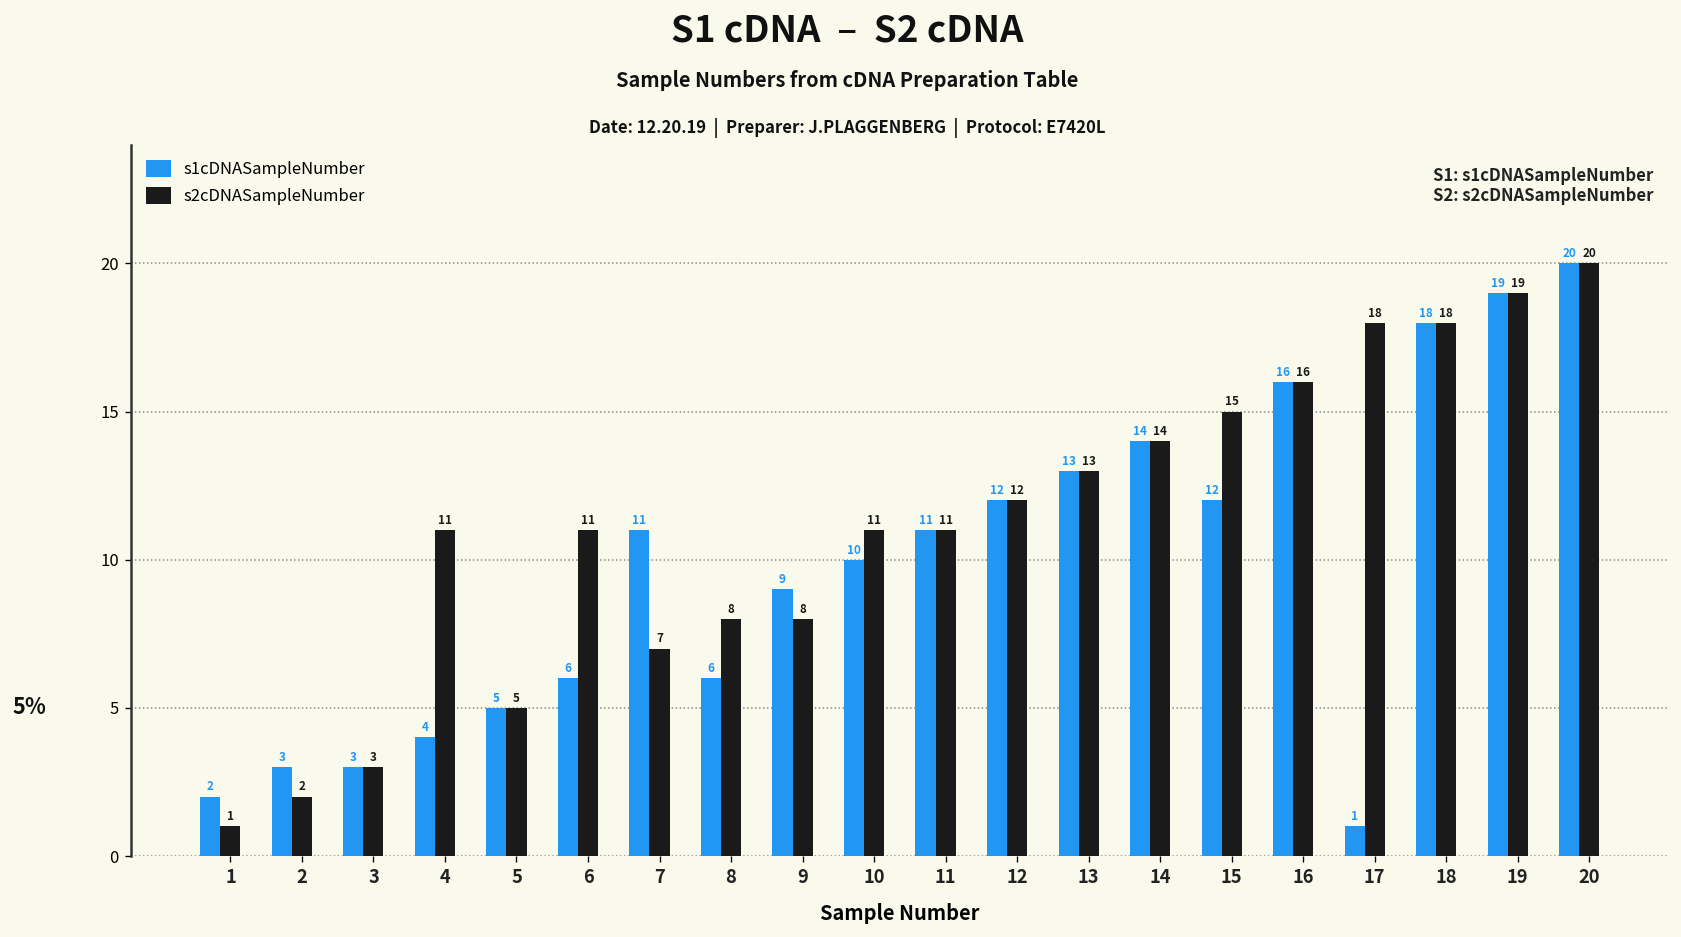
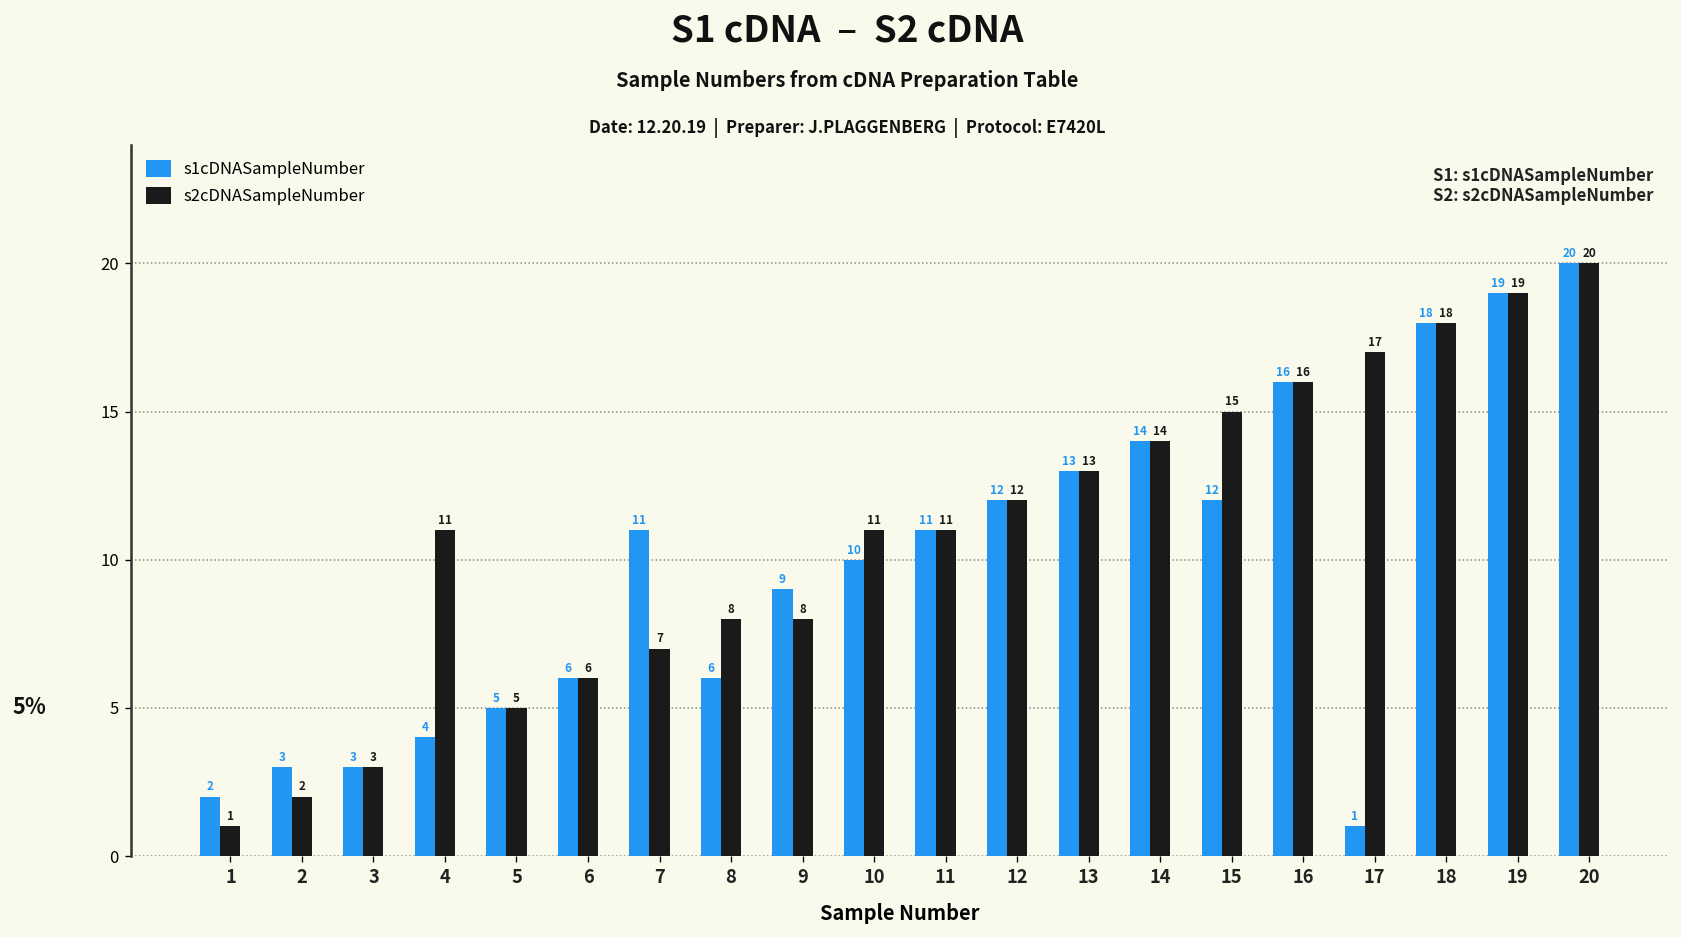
  {
    "s1cDNASampleNumber": {
      "1": 2,
      "2": 3,
      "3": 3,
      "4": 4,
      "5": 5,
      "6": 6,
      "7": 11,
      "8": 6,
      "9": 9,
      "10": 10,
      "11": 11,
      "12": 12,
      "13": 13,
      "14": 14,
      "15": 12,
      "16": 16,
      "17": 1,
      "18": 18,
      "19": 19,
      "20": 20
    },
    "s2cDNASampleNumber": {
      "1": 1,
      "2": 2,
      "3": 3,
      "4": 11,
      "5": 5,
-     "6": 11,
+     "6": 6,
      "7": 7,
      "8": 8,
      "9": 8,
      "10": 11,
      "11": 11,
      "12": 12,
      "13": 13,
      "14": 14,
      "15": 15,
      "16": 16,
-     "17": 18,
+     "17": 17,
      "18": 18,
      "19": 19,
      "20": 20
    }
  }
